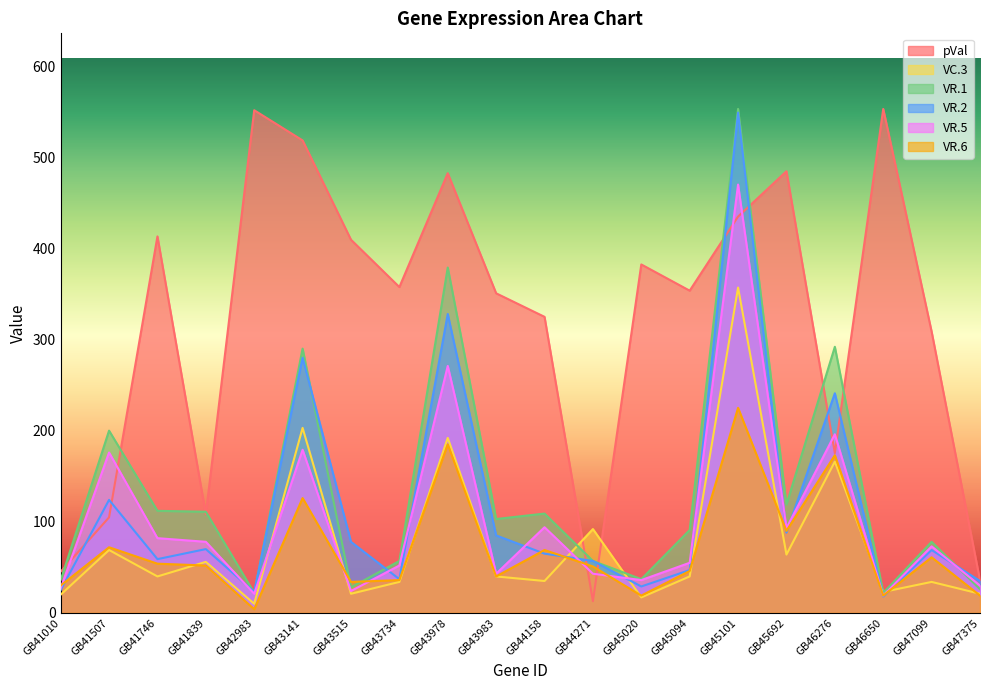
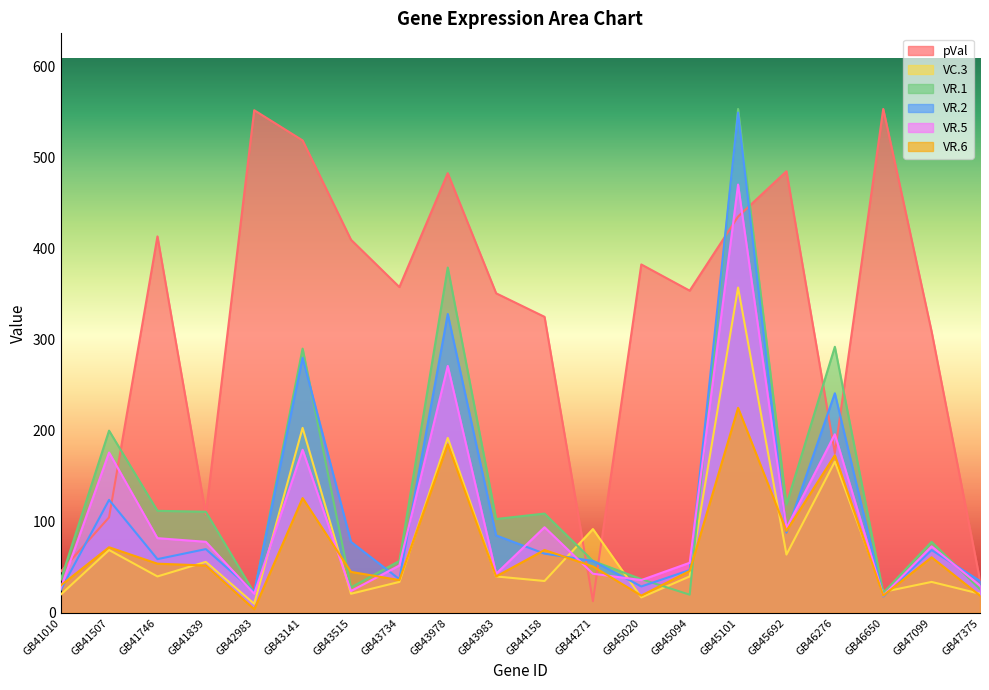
  {
    "pVal": {
      "GB41010": 50,
      "GB41507": 100,
      "GB41746": 410,
      "GB41839": 110,
      "GB42983": 550,
      "GB43141": 520,
      "GB43515": 410,
      "GB43734": 360,
      "GB43978": 480,
      "GB43983": 350,
      "GB44158": 320,
      "GB44271": 10,
      "GB45020": 380,
      "GB45094": 350,
      "GB45101": 430,
      "GB45692": 480,
      "GB46650": 550,
      "GB47099": 310
    },
    "VC.3": {
      "GB41010": 20,
      "GB41507": 70,
      "GB41746": 40,
      "GB41839": 60,
      "GB42983": 10,
      "GB43141": 200,
      "GB43515": 20,
      "GB43978": 190,
      "GB44158": 40,
      "GB44271": 90,
      "GB45094": 40,
      "GB45101": 360,
      "GB45692": 60,
      "GB46276": 170,
      "GB47099": 30
    },
    "VR.1": {
      "GB41010": 40,
      "GB41507": 200,
      "GB41746": 110,
      "GB41839": 110,
      "GB43141": 290,
      "GB43515": 30,
      "GB43734": 60,
      "GB43978": 380,
      "GB43983": 100,
      "GB44158": 110,
-     "GB45094": 90,
+     "GB45094": 20,
      "GB45101": 550,
      "GB45692": 120,
      "GB46276": 290,
      "GB47099": 80,
      "GB47375": 30
    },
    "VR.2": {
      "GB41507": 120,
      "GB41746": 60,
      "GB41839": 70,
      "GB43141": 280,
      "GB43515": 80,
      "GB43978": 330,
      "GB43983": 90,
      "GB44158": 70,
      "GB45020": 30,
      "GB45101": 550,
      "GB46276": 240,
      "GB47099": 70
    },
    "VR.5": {
      "GB41507": 180,
      "GB41746": 80,
      "GB41839": 80,
      "GB43141": 180,
      "GB43515": 20,
      "GB43734": 50,
      "GB43978": 270,
      "GB43983": 40,
      "GB44158": 90,
      "GB44271": 40,
      "GB45094": 60,
      "GB45101": 470,
      "GB45692": 90,
      "GB46276": 200,
      "GB47099": 70,
      "GB47375": 30
    },
    "VR.6": {
      "GB41010": 30,
      "GB41507": 70,
      "GB41746": 50,
      "GB41839": 50,
      "GB42983": 0,
      "GB43141": 130,
-     "GB43515": 30,
+     "GB43515": 50,
      "GB43978": 190,
      "GB44158": 70,
      "GB44271": 50,
      "GB45101": 230,
      "GB47099": 60
    }
  }
